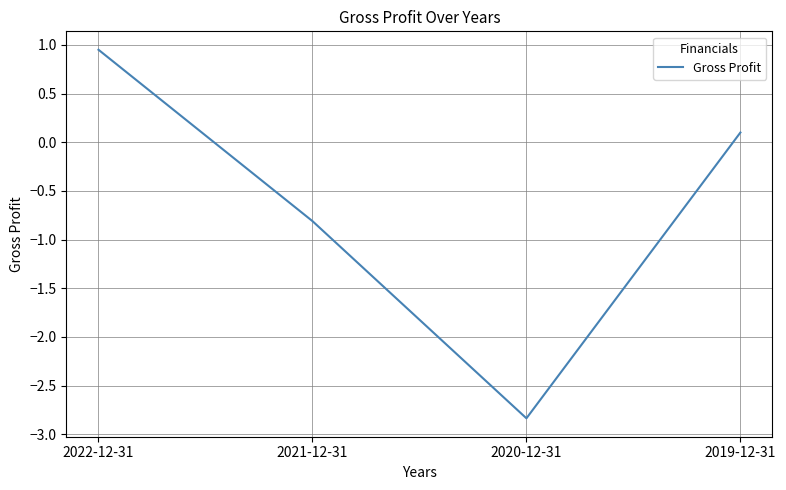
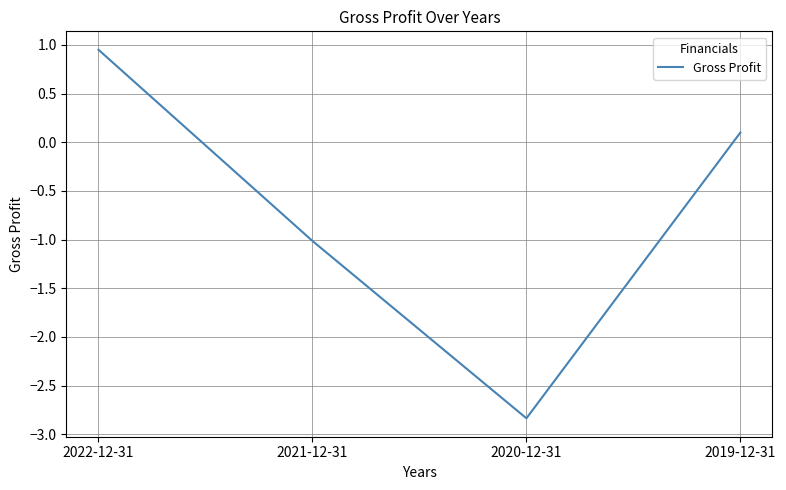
  {
    "2022-12-31": 1.0,
-   "2021-12-31": -0.8,
+   "2021-12-31": -1.0,
    "2020-12-31": -2.8,
    "2019-12-31": 0.1
  }
